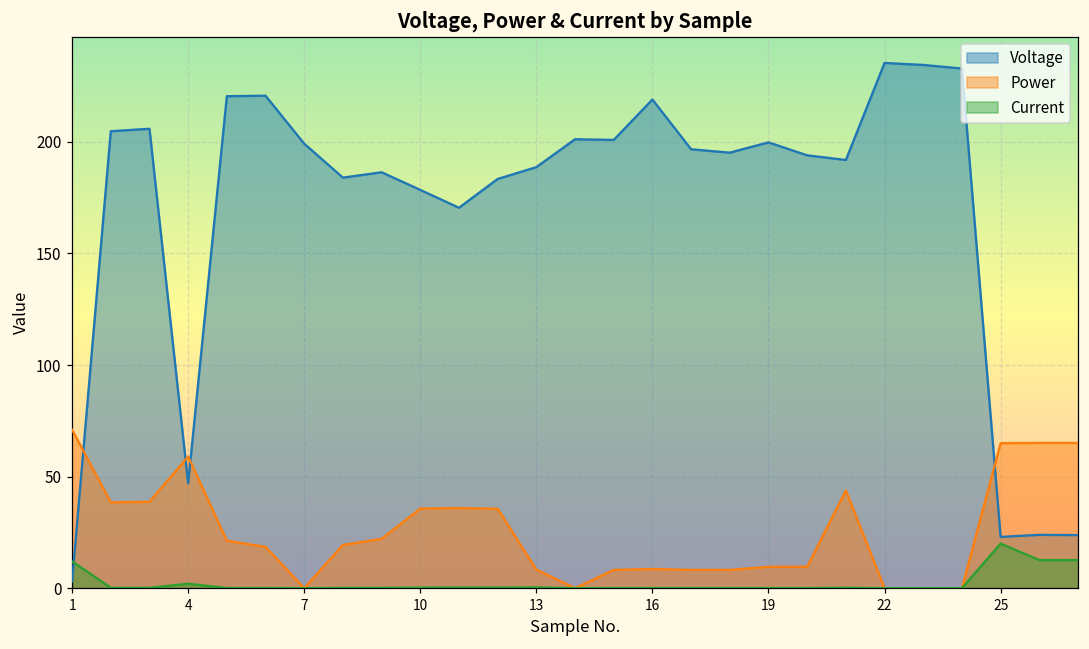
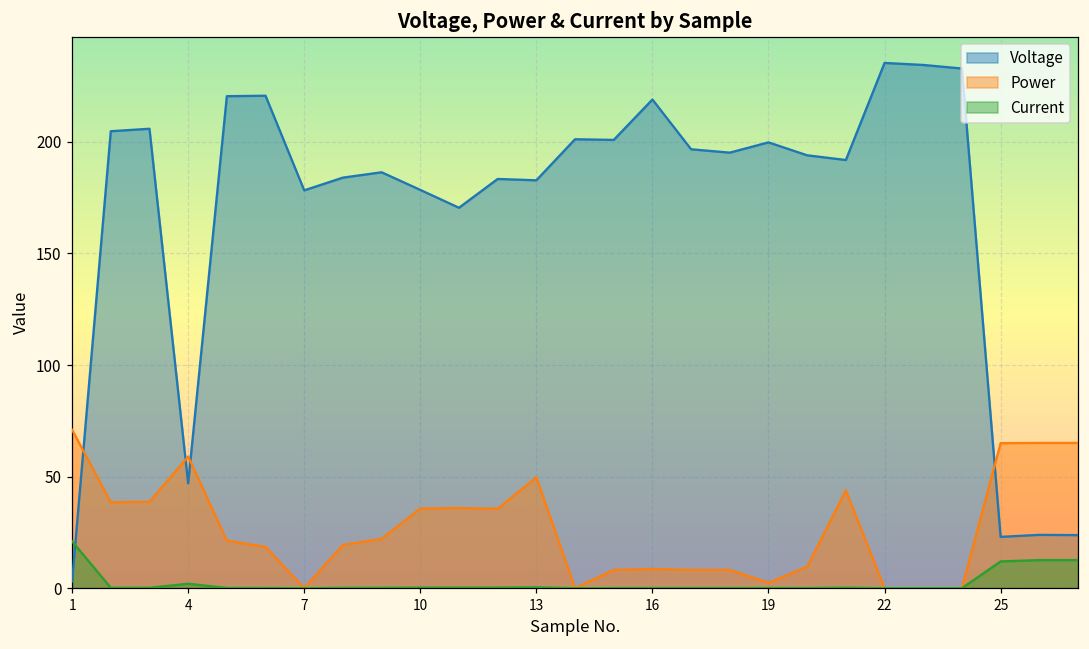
  {
    "Voltage": {
      "1": 3,
      "4": 47,
-     "7": 199,
+     "7": 178,
      "10": 179,
-     "13": 189,
+     "13": 183,
      "16": 219,
      "19": 200,
      "22": 235,
      "25": 23
    },
    "Power": {
      "1": 71,
      "4": 59,
      "10": 36,
-     "13": 8,
+     "13": 50,
      "16": 9,
-     "19": 10,
+     "19": 2,
      "25": 65
    },
    "Current": {
-     "1": 12,
+     "1": 21,
      "4": 2,
      "10": 0,
      "13": 0,
      "16": 0,
      "19": 0,
-     "25": 20
+     "25": 12
    }
  }
